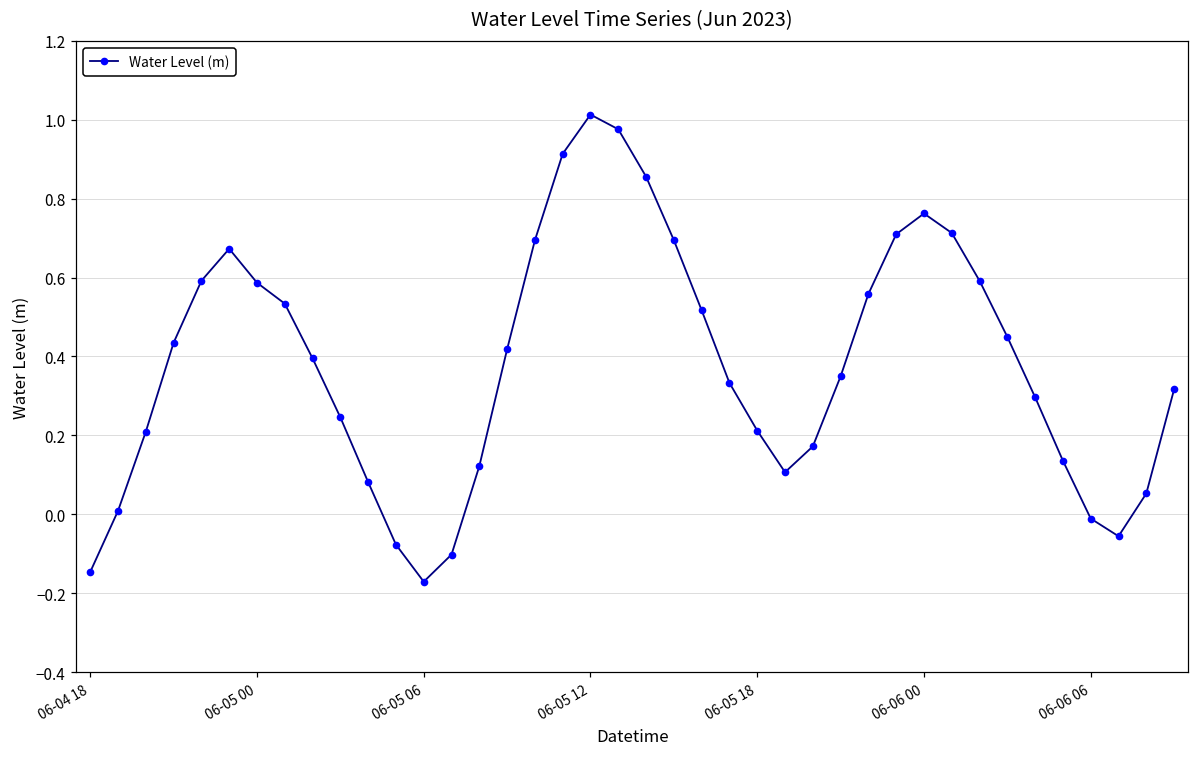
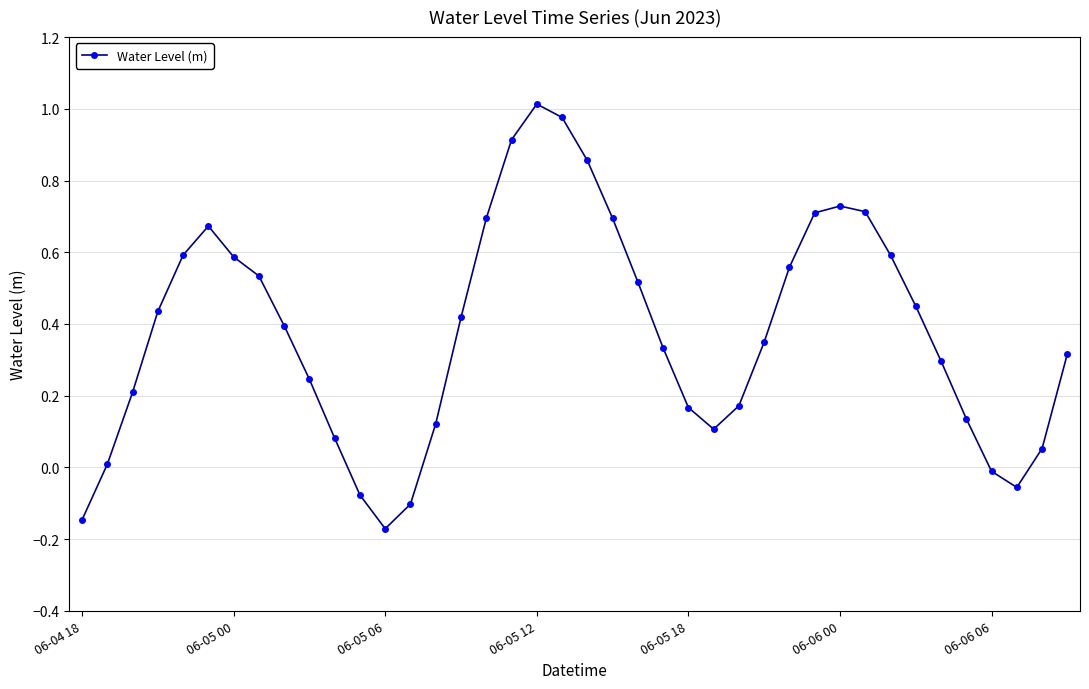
  {
    "06-04 18": -0.15,
    "06-05 00": 0.59,
    "06-05 06": -0.17,
    "06-05 12": 1.01,
-   "06-05 18": 0.21,
-   "06-06 00": 0.76,
+   "06-05 18": 0.17,
+   "06-06 00": 0.73,
    "06-06 06": -0.01
  }
